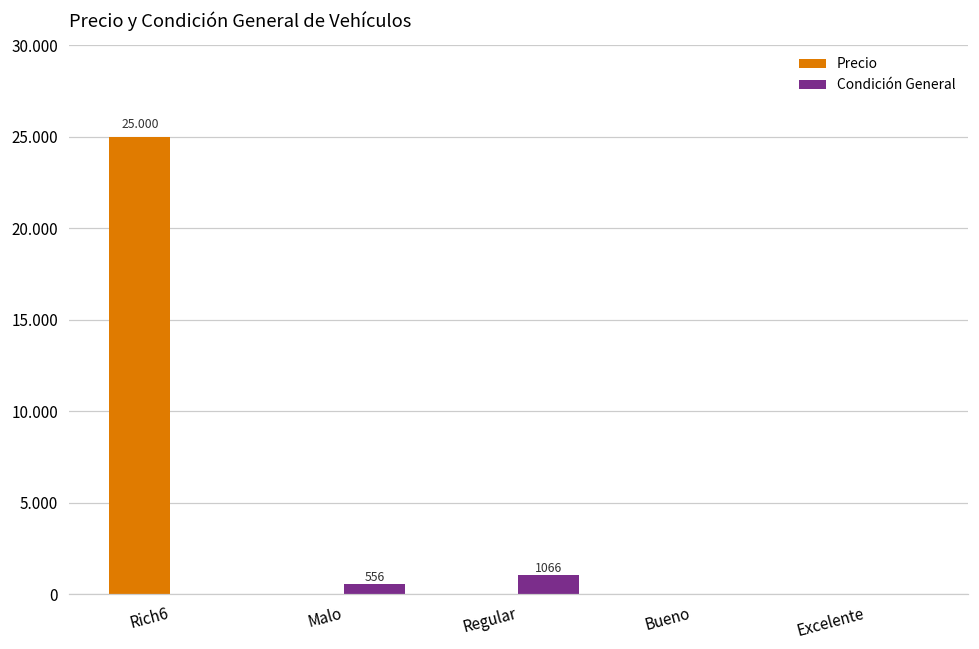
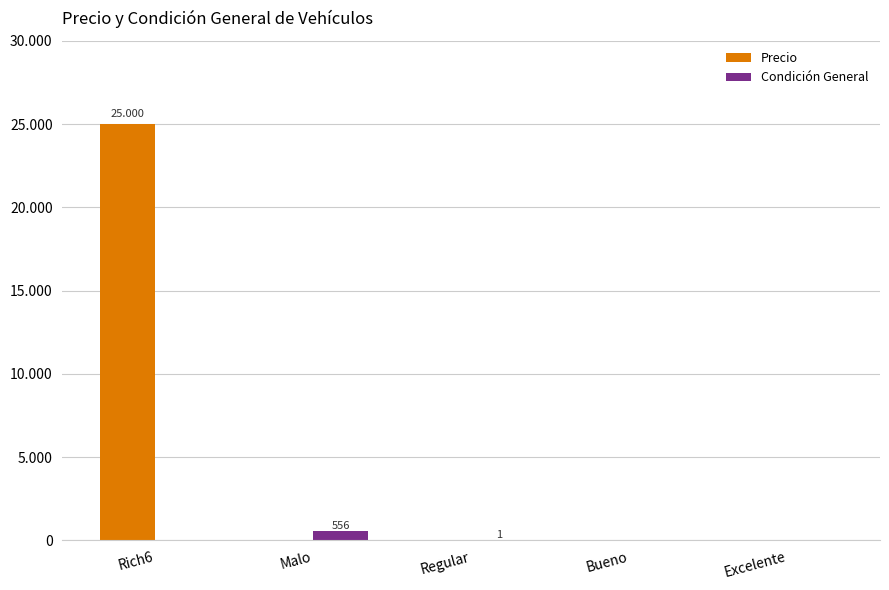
  {
    "Precio": {
      "Malo": 0.0,
      "Regular": 0.0,
      "Bueno": 0.0,
      "Excelente": 0.0
    },
    "Condición General": {
      "Malo": 556,
-     "Regular": 1066
+     "Regular": 1
    }
  }
